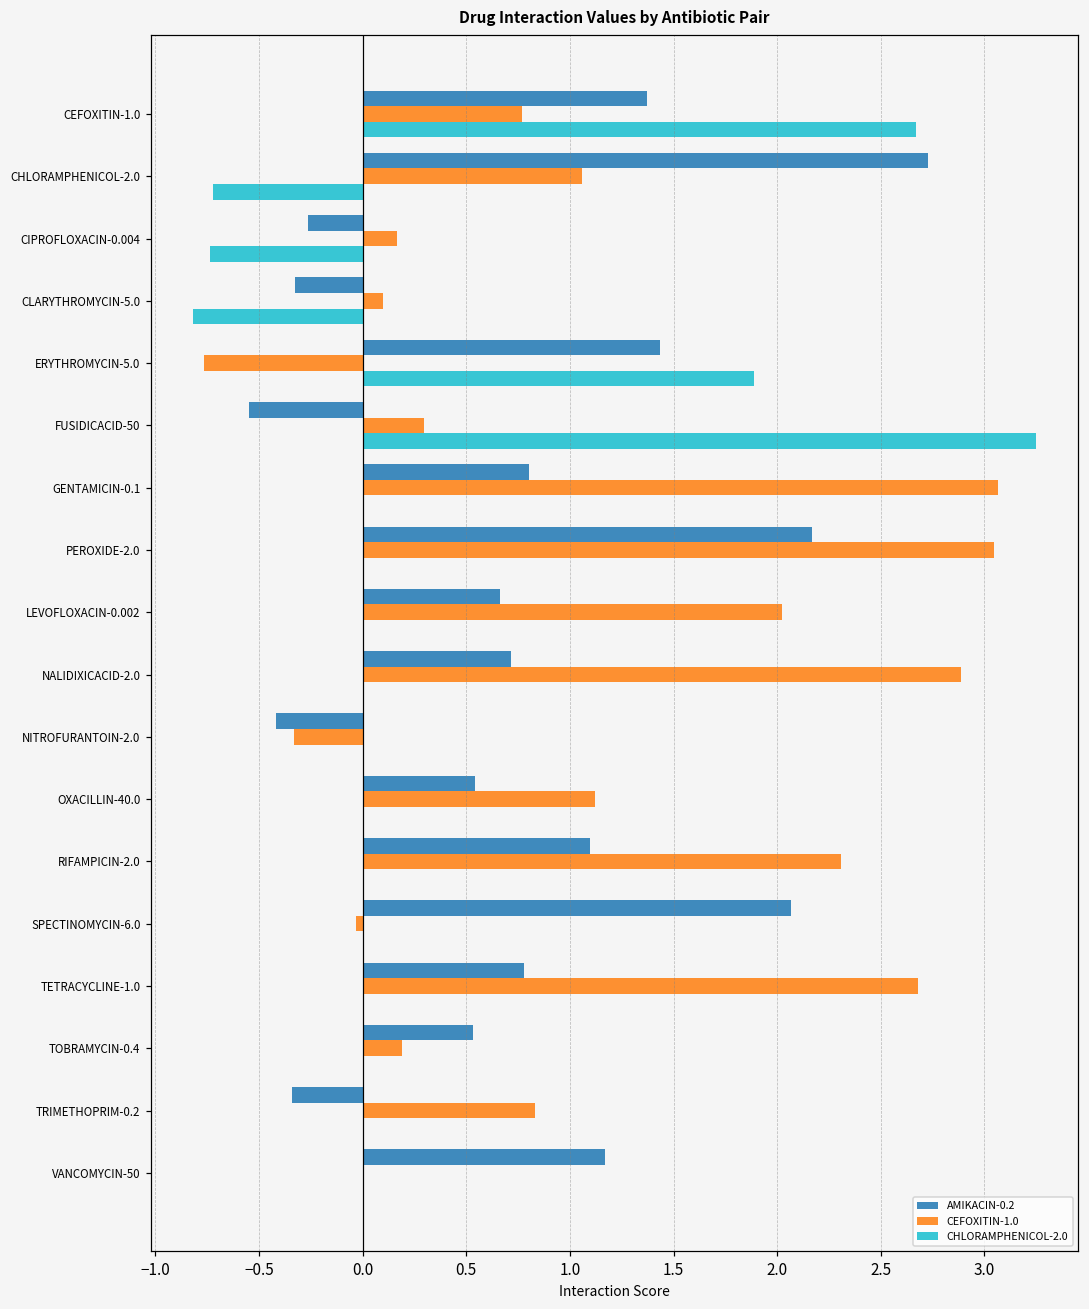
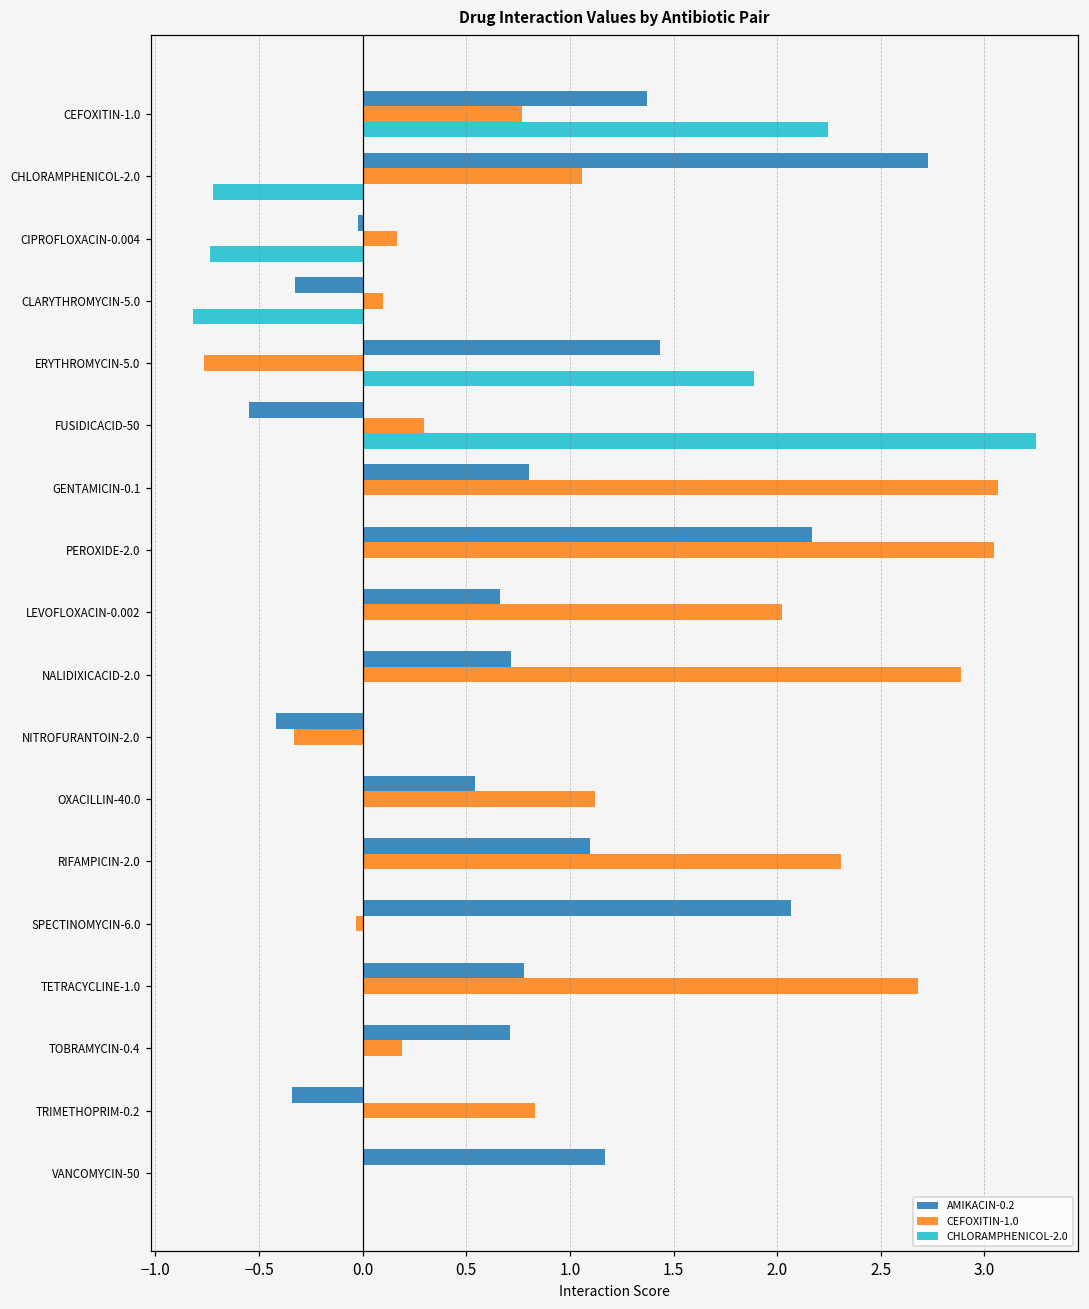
  {
    "AMIKACIN-0.2": {
      "CEFOXITIN-1.0": 1.37,
      "CHLORAMPHENICOL-2.0": 2.73,
-     "CIPROFLOXACIN-0.004": -0.26,
+     "CIPROFLOXACIN-0.004": -0.02,
      "CLARYTHROMYCIN-5.0": -0.33,
      "ERYTHROMYCIN-5.0": 1.43,
      "FUSIDICACID-50": -0.55,
      "GENTAMICIN-0.1": 0.81,
      "PEROXIDE-2.0": 2.17,
      "LEVOFLOXACIN-0.002": 0.66,
      "NALIDIXICACID-2.0": 0.71,
      "NITROFURANTOIN-2.0": -0.42,
      "OXACILLIN-40.0": 0.54,
      "RIFAMPICIN-2.0": 1.10,
      "SPECTINOMYCIN-6.0": 2.07,
      "TETRACYCLINE-1.0": 0.78,
-     "TOBRAMYCIN-0.4": 0.53,
+     "TOBRAMYCIN-0.4": 0.71,
      "TRIMETHOPRIM-0.2": -0.34,
      "VANCOMYCIN-50": 1.17
    },
    "CEFOXITIN-1.0": {
      "CEFOXITIN-1.0": 0.77,
      "CHLORAMPHENICOL-2.0": 1.06,
      "CIPROFLOXACIN-0.004": 0.17,
      "CLARYTHROMYCIN-5.0": 0.10,
      "ERYTHROMYCIN-5.0": -0.77,
      "FUSIDICACID-50": 0.30,
      "GENTAMICIN-0.1": 3.07,
      "PEROXIDE-2.0": 3.05,
      "LEVOFLOXACIN-0.002": 2.03,
      "NALIDIXICACID-2.0": 2.89,
      "NITROFURANTOIN-2.0": -0.33,
      "OXACILLIN-40.0": 1.12,
      "RIFAMPICIN-2.0": 2.31,
      "SPECTINOMYCIN-6.0": -0.03,
      "TETRACYCLINE-1.0": 2.68,
      "TOBRAMYCIN-0.4": 0.19,
      "TRIMETHOPRIM-0.2": 0.83,
      "VANCOMYCIN-50": 0.00
    },
    "CHLORAMPHENICOL-2.0": {
-     "CEFOXITIN-1.0": 2.67,
+     "CEFOXITIN-1.0": 2.25,
      "CHLORAMPHENICOL-2.0": -0.72,
      "CIPROFLOXACIN-0.004": -0.74,
      "CLARYTHROMYCIN-5.0": -0.82,
      "ERYTHROMYCIN-5.0": 1.89,
      "FUSIDICACID-50": 3.25,
      "GENTAMICIN-0.1": 0.00,
      "PEROXIDE-2.0": 0.00,
      "LEVOFLOXACIN-0.002": 0.00,
      "NALIDIXICACID-2.0": 0.00,
      "NITROFURANTOIN-2.0": 0.00,
      "OXACILLIN-40.0": 0.00,
      "RIFAMPICIN-2.0": 0.00,
      "SPECTINOMYCIN-6.0": 0.00,
      "TETRACYCLINE-1.0": 0.00,
      "TOBRAMYCIN-0.4": 0.00,
      "TRIMETHOPRIM-0.2": 0.00,
      "VANCOMYCIN-50": 0.00
    }
  }
